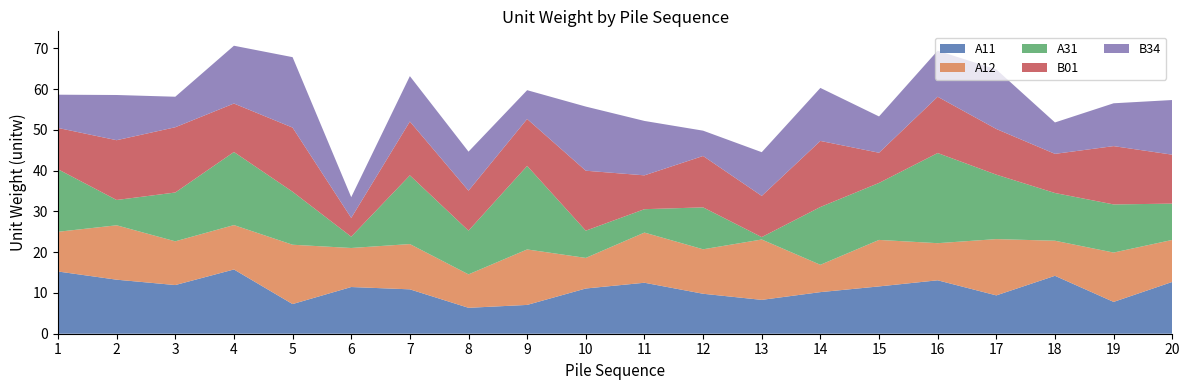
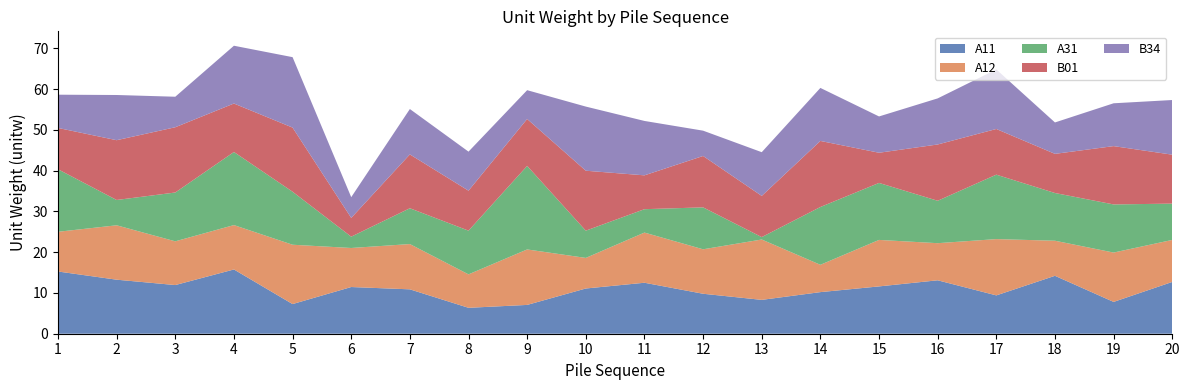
  {
    "A31": {
      "1": 15,
      "2": 6,
      "3": 12,
      "4": 18,
      "5": 13,
      "6": 3,
-     "7": 17,
+     "7": 9,
      "8": 11,
      "9": 20,
      "10": 7,
      "11": 6,
      "12": 10,
      "14": 14,
      "15": 14,
-     "16": 22,
+     "16": 10,
      "17": 16,
      "18": 12,
      "19": 12,
      "20": 9
    }
  }
